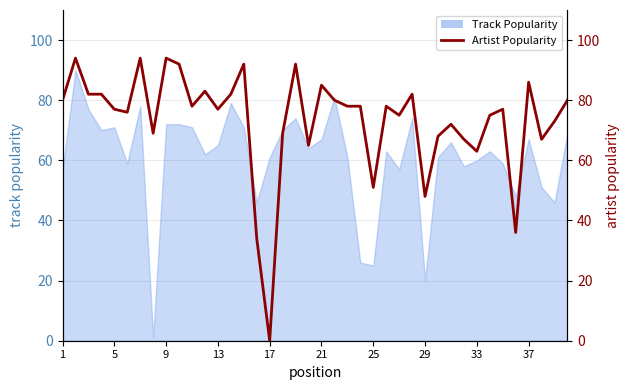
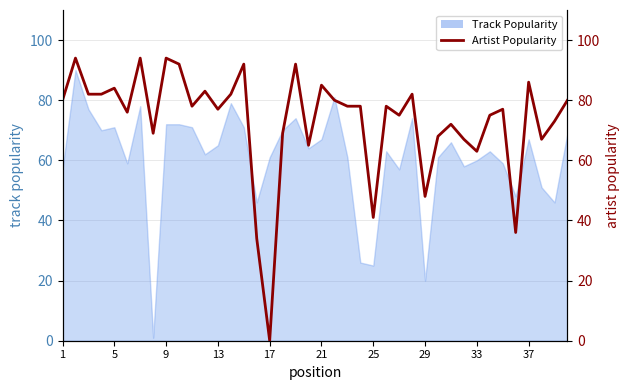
  {
    "Track Popularity": {
      "1": 57,
      "5": 71,
      "9": 72,
      "13": 65,
      "17": 61,
      "21": 67,
      "25": 25,
      "29": 20,
      "33": 60,
      "37": 67
    },
    "Artist Popularity": {
      "1": 80,
-     "5": 77,
+     "5": 84,
      "9": 94,
      "13": 77,
      "17": 0,
      "21": 85,
-     "25": 51,
+     "25": 41,
      "29": 48,
      "33": 63,
      "37": 86
    }
  }
